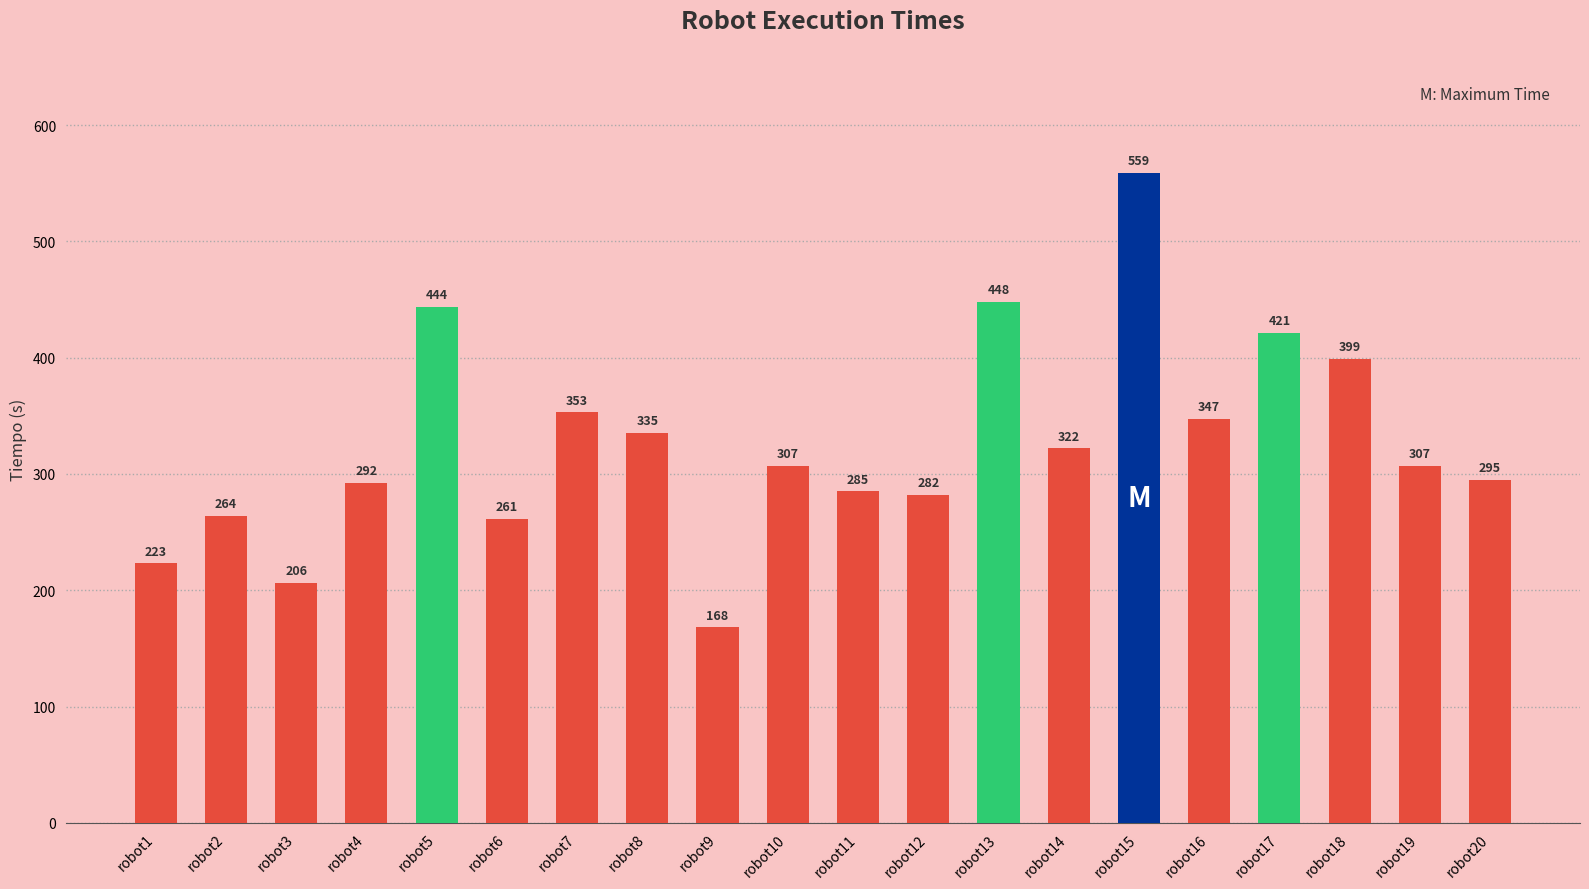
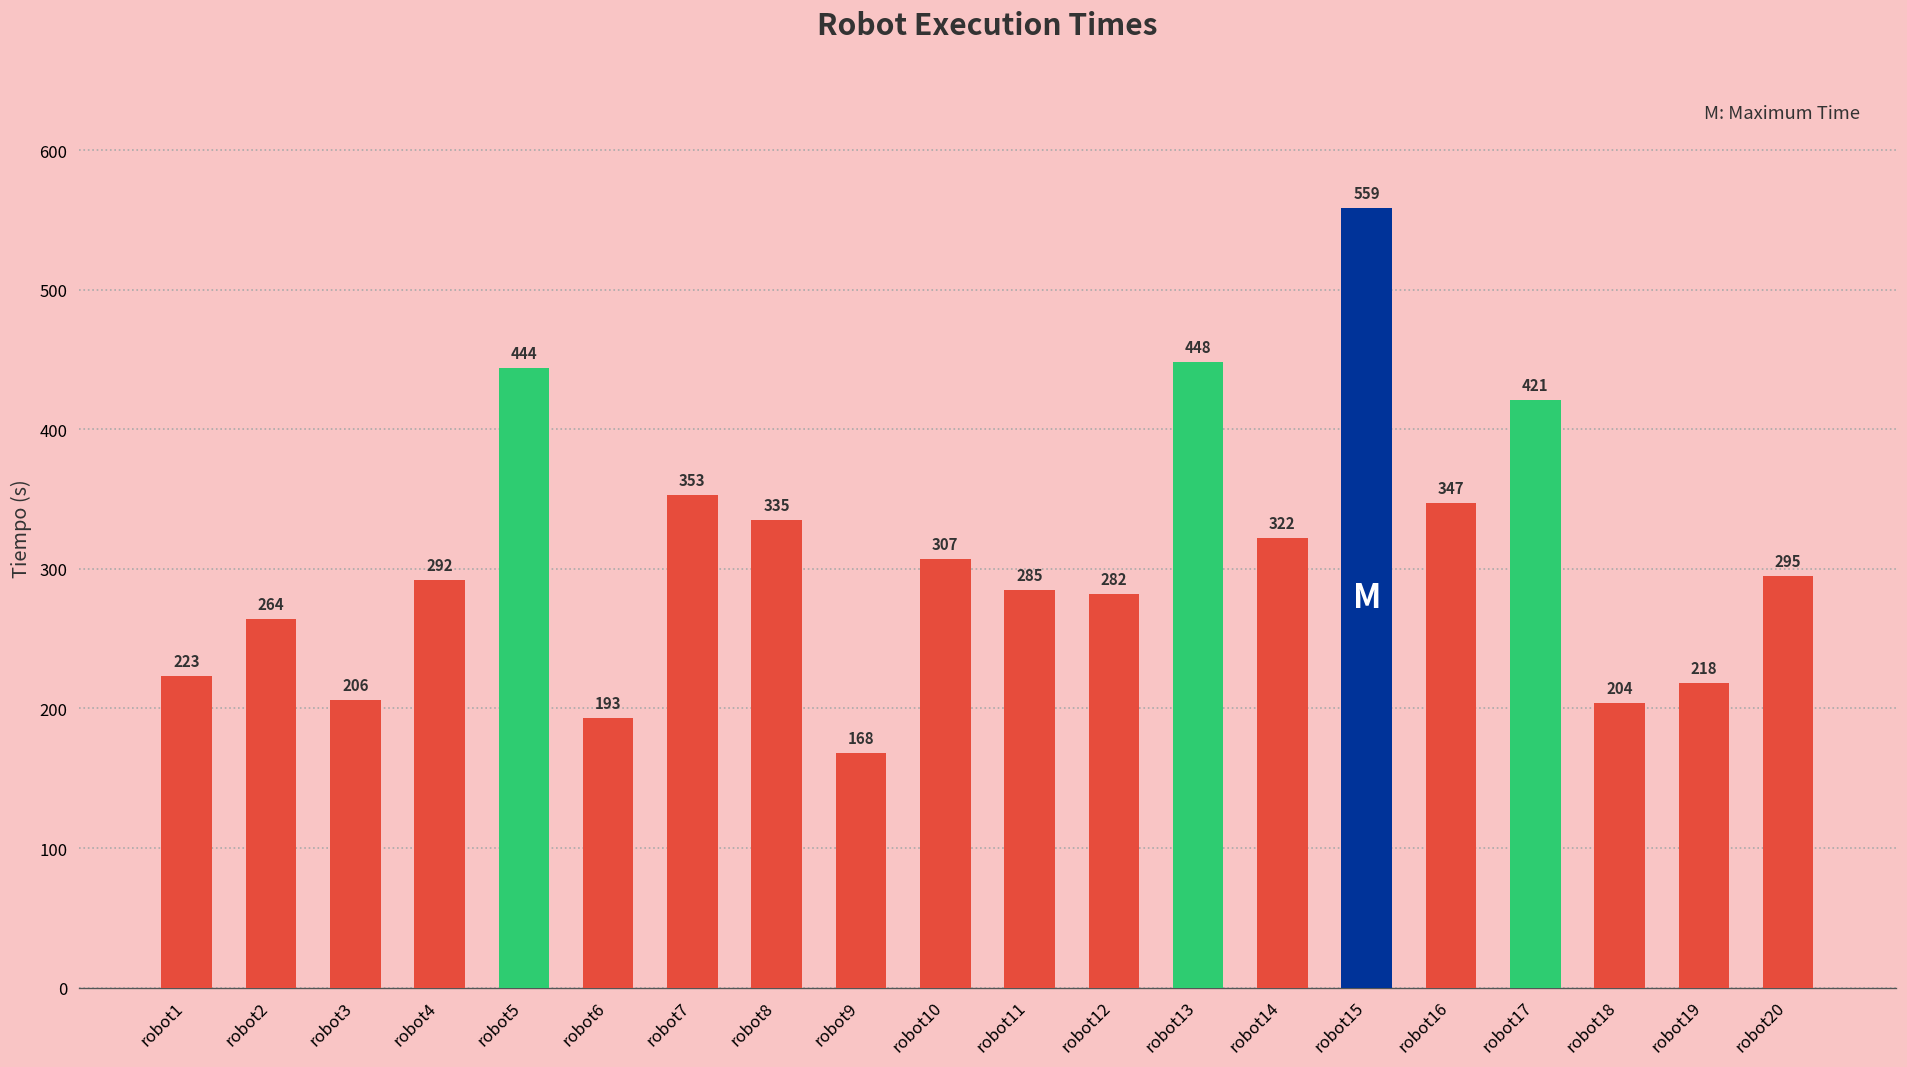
  {
    "robot1": 223,
    "robot2": 264,
    "robot3": 206,
    "robot4": 292,
    "robot5": 444,
-   "robot6": 261,
+   "robot6": 193,
    "robot7": 353,
    "robot8": 335,
    "robot9": 168,
    "robot10": 307,
    "robot11": 285,
    "robot12": 282,
    "robot13": 448,
    "robot14": 322,
    "robot15": 559,
    "robot16": 347,
    "robot17": 421,
-   "robot18": 399,
-   "robot19": 307,
+   "robot18": 204,
+   "robot19": 218,
    "robot20": 295
  }
